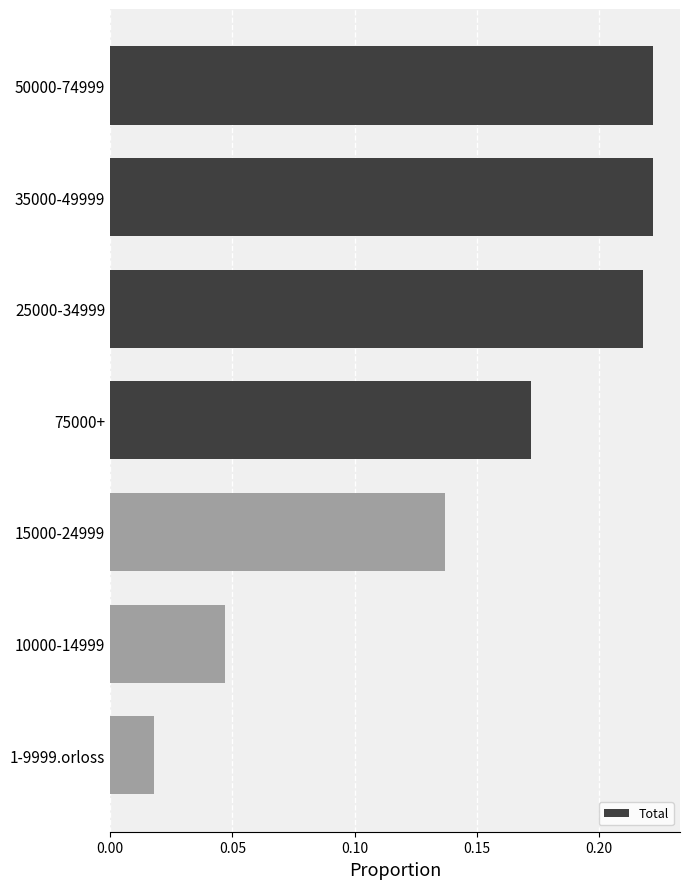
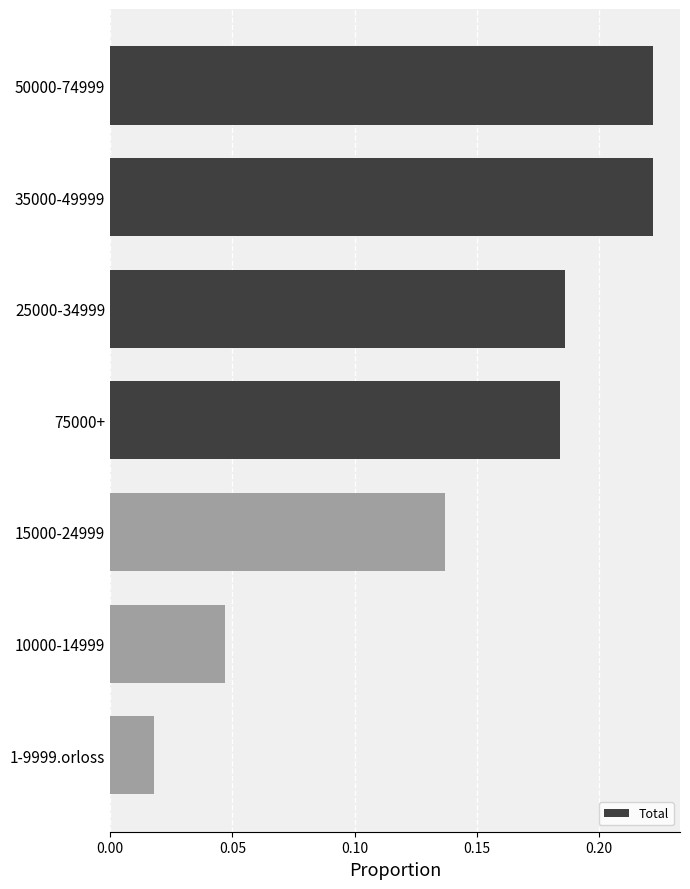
  {
    "50000-74999": 0.222,
    "35000-49999": 0.222,
-   "25000-34999": 0.218,
-   "75000+": 0.172,
+   "25000-34999": 0.186,
+   "75000+": 0.184,
    "15000-24999": 0.137,
    "10000-14999": 0.047,
    "1-9999.orloss": 0.018
  }
